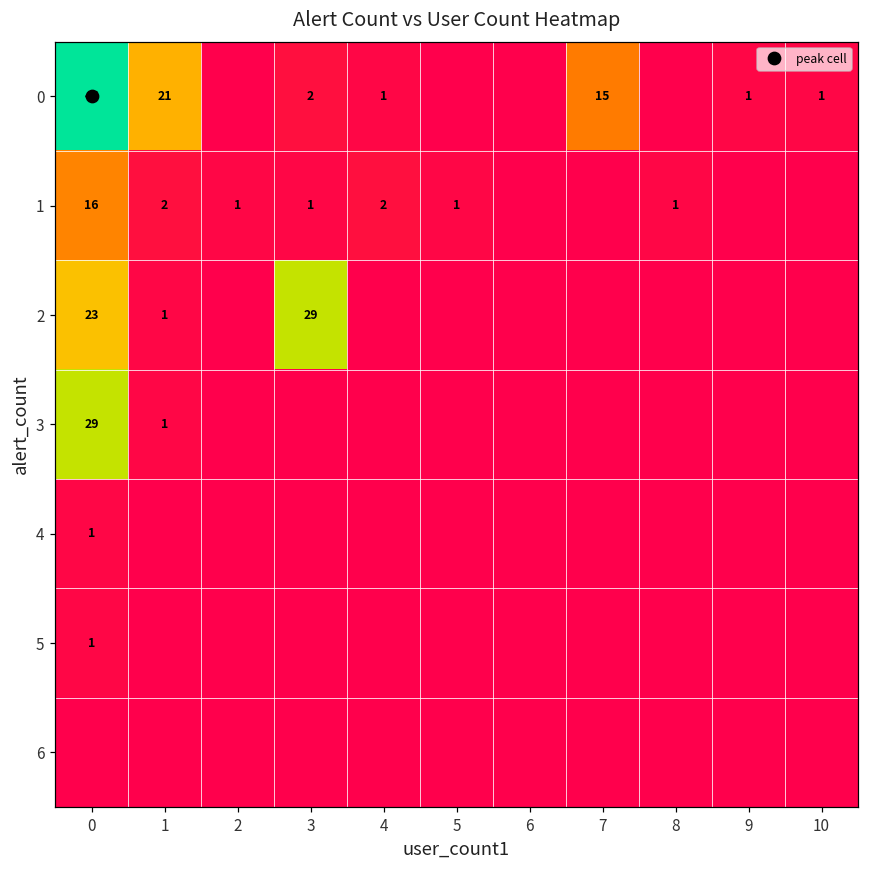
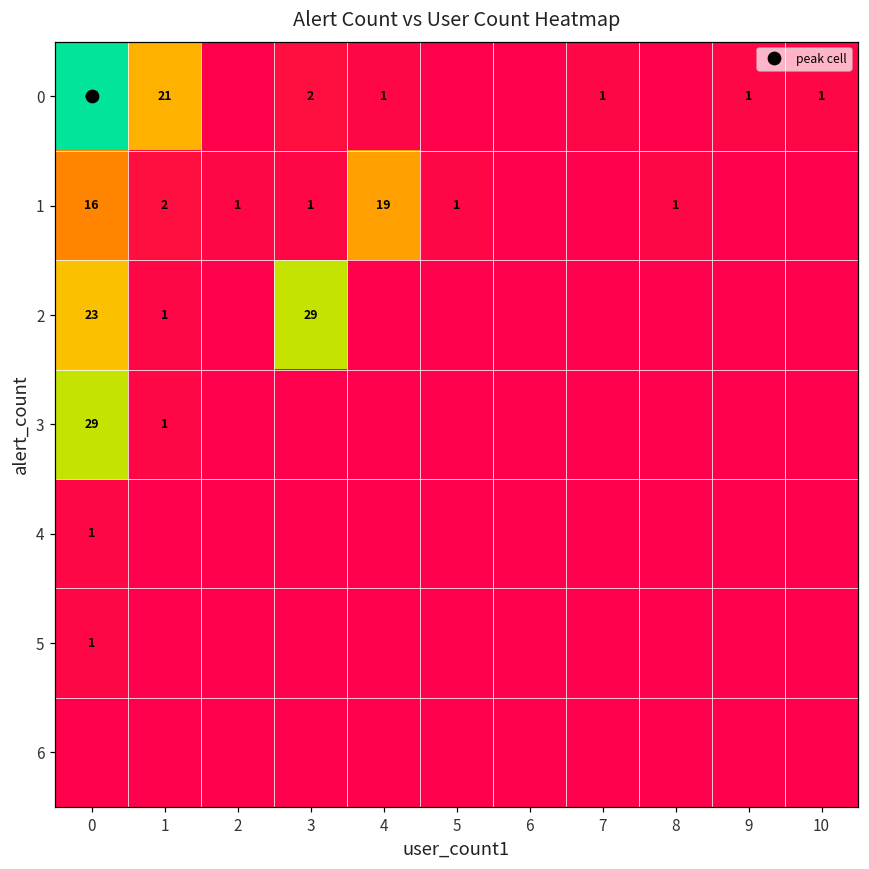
  {
    "0": {
      "1": 21,
      "3": 2,
      "4": 1,
-     "7": 15,
+     "7": 1,
      "9": 1,
      "10": 1
    },
    "1": {
      "0": 16,
      "1": 2,
      "2": 1,
      "3": 1,
-     "4": 2,
+     "4": 19,
      "5": 1,
      "8": 1
    },
    "2": {
      "0": 23,
      "1": 1,
      "3": 29
    },
    "3": {
      "0": 29,
      "1": 1
    },
    "4": {
      "0": 1
    },
    "5": {
      "0": 1
    }
  }
